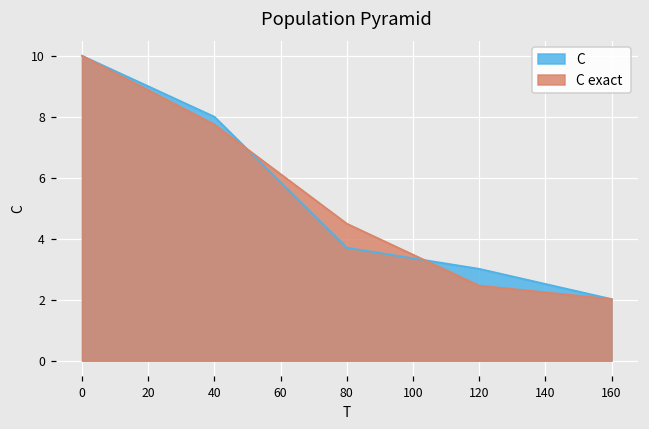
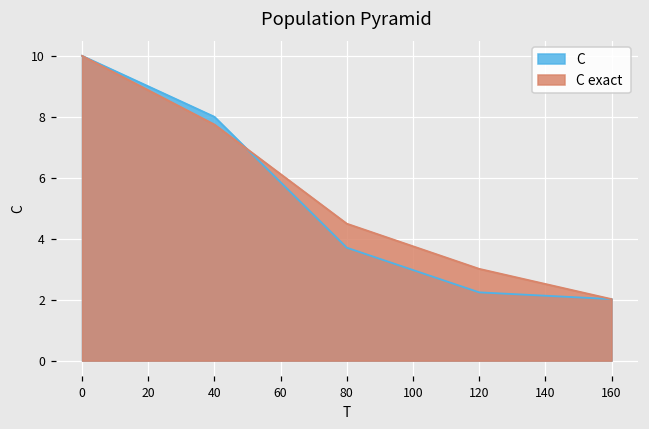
  {
    "C": {
      "40": 8.0,
      "80": 3.7,
-     "120": 3.0
+     "120": 2.2
    },
    "C exact": {
      "40": 7.7,
      "80": 4.5,
-     "120": 2.5
+     "120": 3.0
    }
  }
